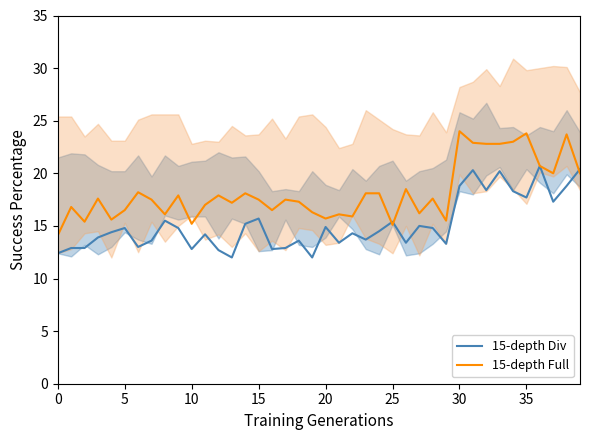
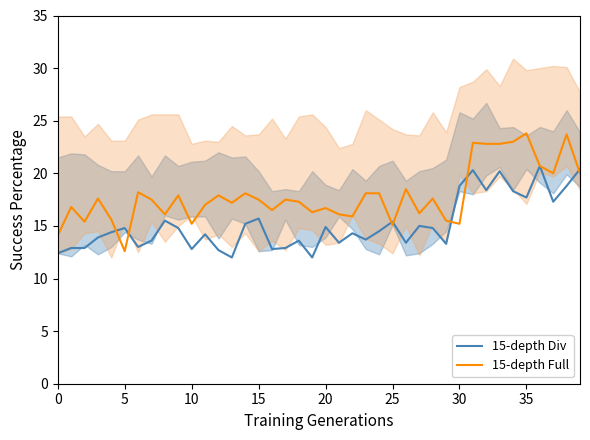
  {
    "15-depth Full": {
      "0": 14.1,
-     "5": 16.5,
+     "5": 12.6,
      "10": 15.2,
      "15": 17.5,
-     "20": 15.7,
+     "20": 16.7,
      "25": 15.1,
-     "30": 24.0
+     "30": 15.2
    }
  }
